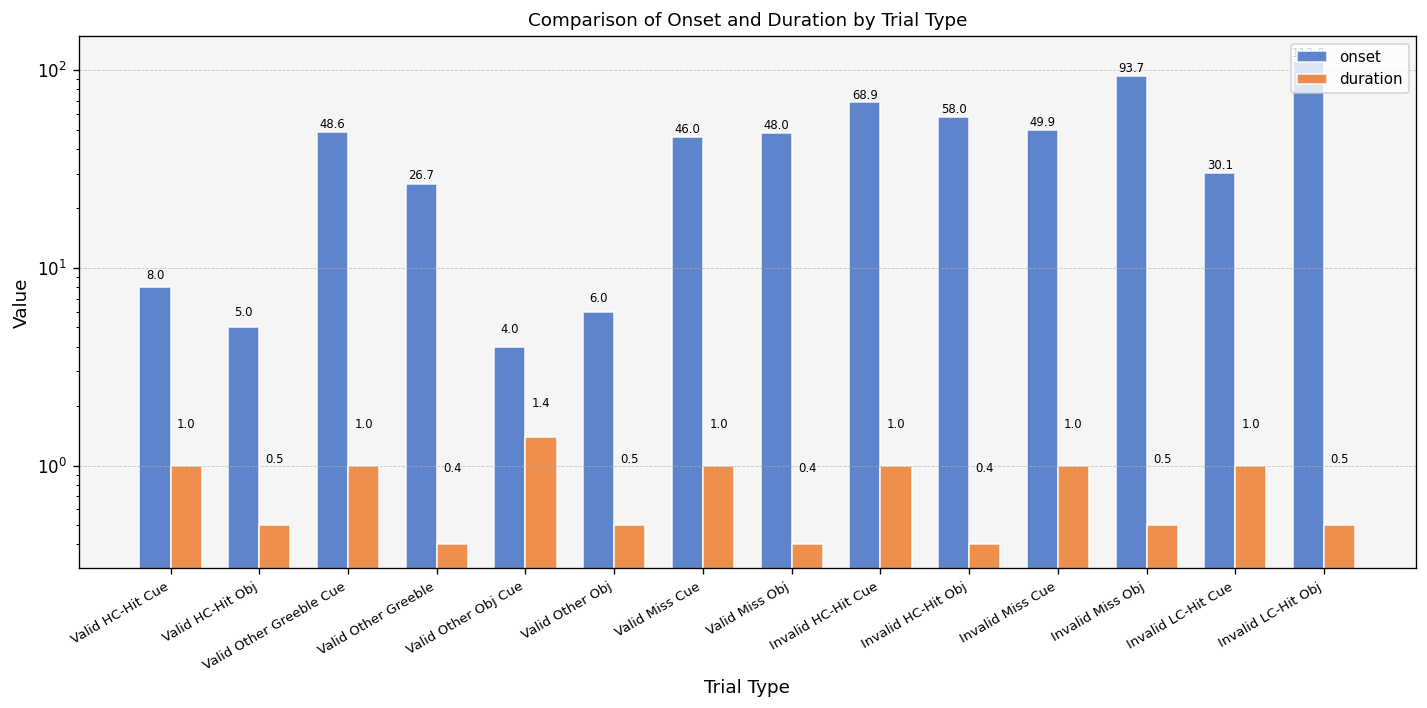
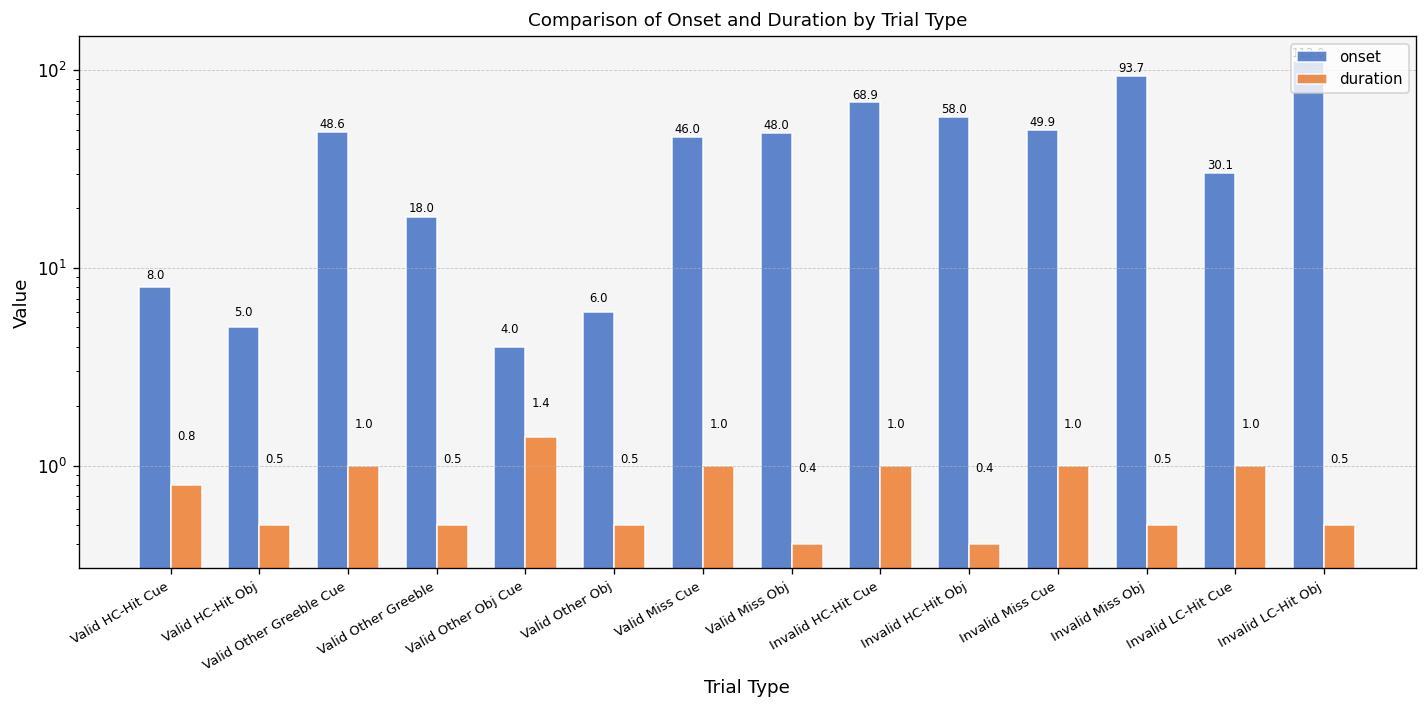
  {
    "onset": {
      "Valid HC-Hit Cue": 8.0,
      "Valid HC-Hit Obj": 5.0,
      "Valid Other Greeble Cue": 48.6,
-     "Valid Other Greeble": 26.7,
+     "Valid Other Greeble": 18.0,
      "Valid Other Obj Cue": 4.0,
      "Valid Other Obj": 6.0,
      "Valid Miss Cue": 46.0,
      "Valid Miss Obj": 48.0,
      "Invalid HC-Hit Cue": 68.9,
      "Invalid HC-Hit Obj": 58.0,
      "Invalid Miss Cue": 49.9,
      "Invalid Miss Obj": 93.7,
      "Invalid LC-Hit Cue": 30.1
    },
    "duration": {
-     "Valid HC-Hit Cue": 1.0,
-     "Valid Other Greeble": 0.4,
+     "Valid HC-Hit Cue": 0.8,
+     "Valid Other Greeble": 0.5,
      "Valid Other Obj Cue": 1.4
    }
  }
